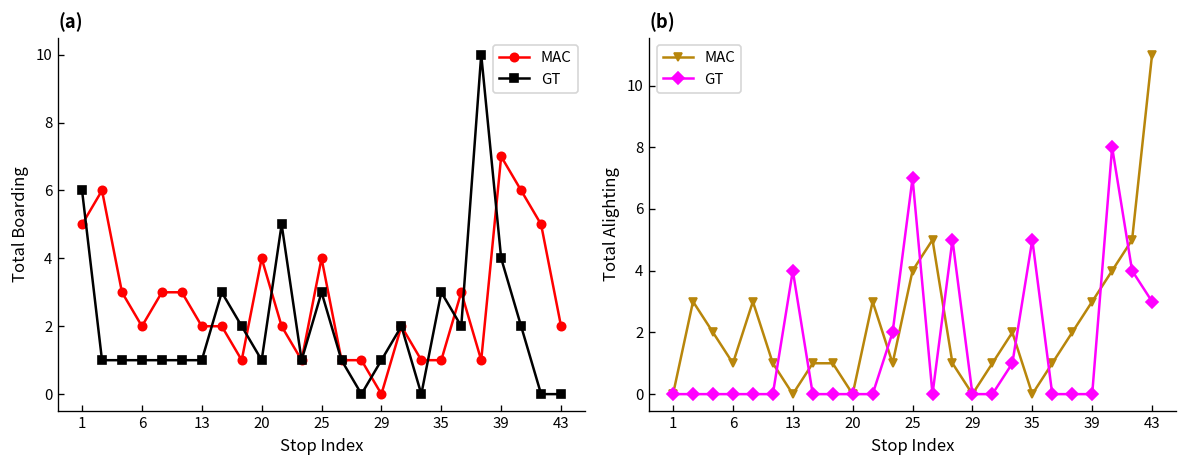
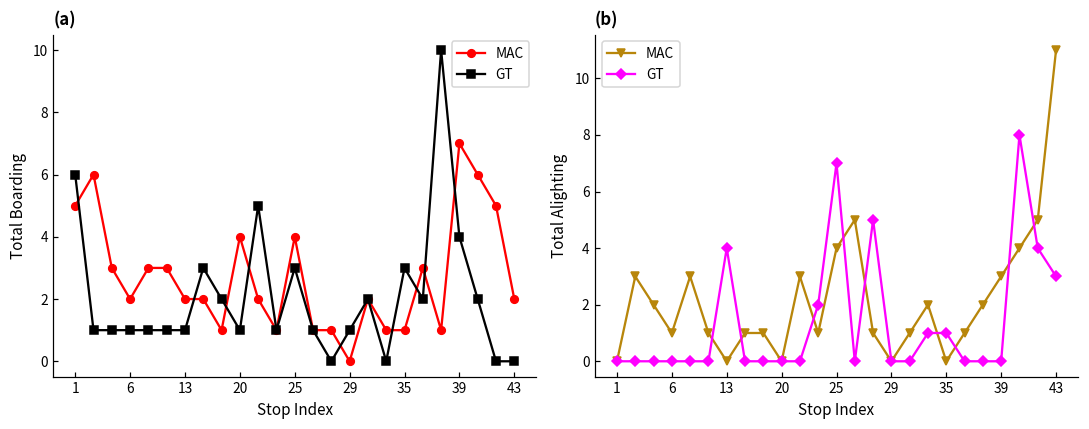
  {
    "(b)": {
      "MAC": {
        "6": 1,
        "13": 0,
        "25": 4,
        "35": 0,
        "39": 3,
        "43": 11
      },
      "GT": {
        "6": 0,
        "13": 4,
        "25": 7,
-       "35": 5,
+       "35": 1,
        "39": 0,
        "43": 3
      }
    }
  }
